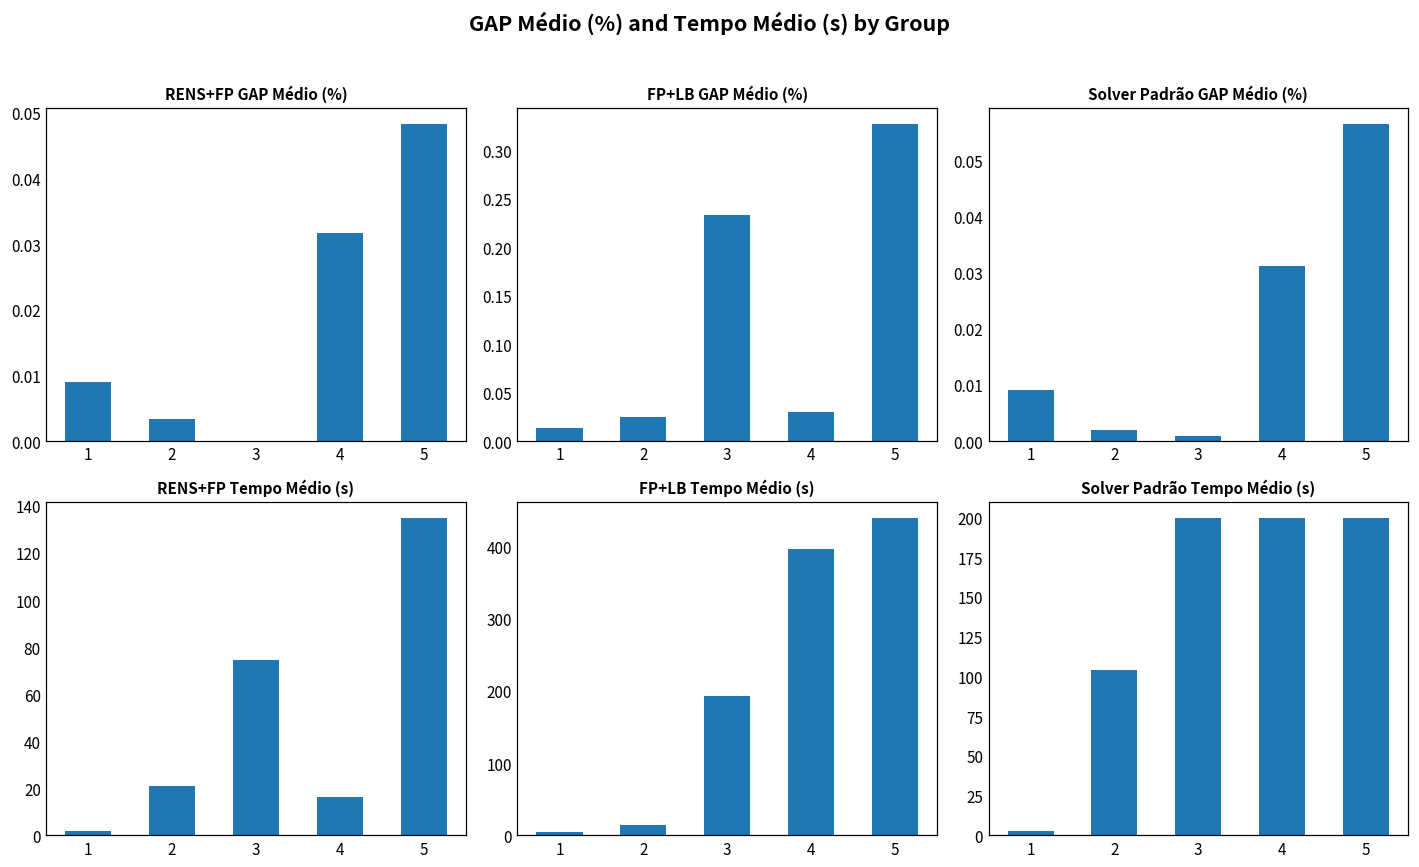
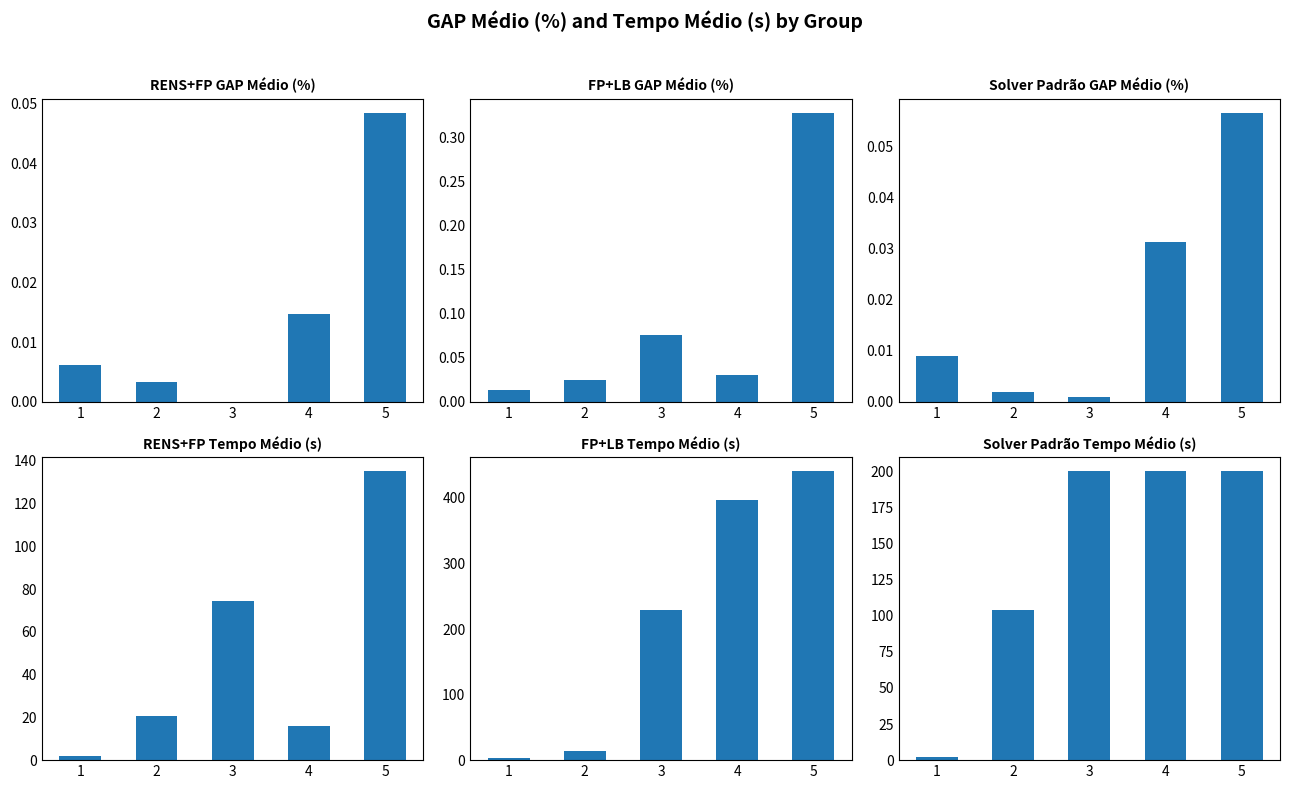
  {
    "RENS+FP GAP Médio (%)": {
-     "1": 0.009,
+     "1": 0.006,
      "2": 0.003,
      "3": 0.000,
-     "4": 0.032,
+     "4": 0.015,
      "5": 0.048
    },
    "FP+LB GAP Médio (%)": {
      "1": 0.01,
      "2": 0.03,
-     "3": 0.23,
+     "3": 0.08,
      "4": 0.03,
      "5": 0.33
    },
    "Solver Padrão GAP Médio (%)": {
      "1": 0.009,
      "2": 0.002,
      "3": 0.001,
      "4": 0.031,
      "5": 0.057
    },
    "RENS+FP Tempo Médio (s)": {
      "1": 2,
      "2": 21,
      "3": 74,
      "4": 16,
      "5": 135
    },
    "FP+LB Tempo Médio (s)": {
      "1": 0,
      "2": 10,
-     "3": 190,
+     "3": 230,
      "4": 400,
      "5": 440
    },
    "Solver Padrão Tempo Médio (s)": {
      "1": 2,
      "2": 104,
      "3": 200,
      "4": 200,
      "5": 200
    }
  }
